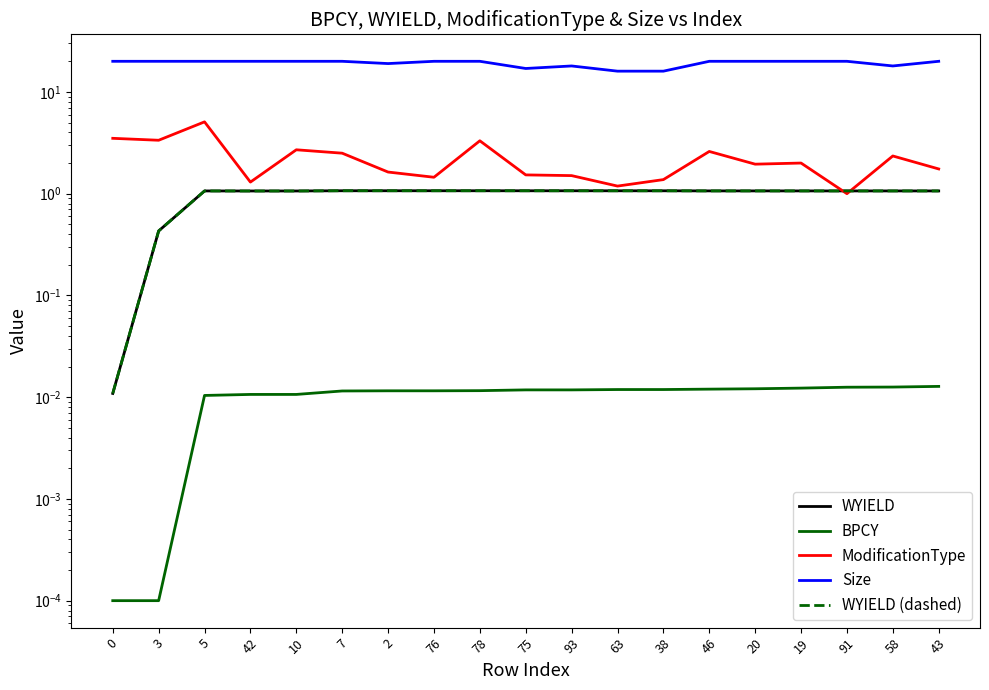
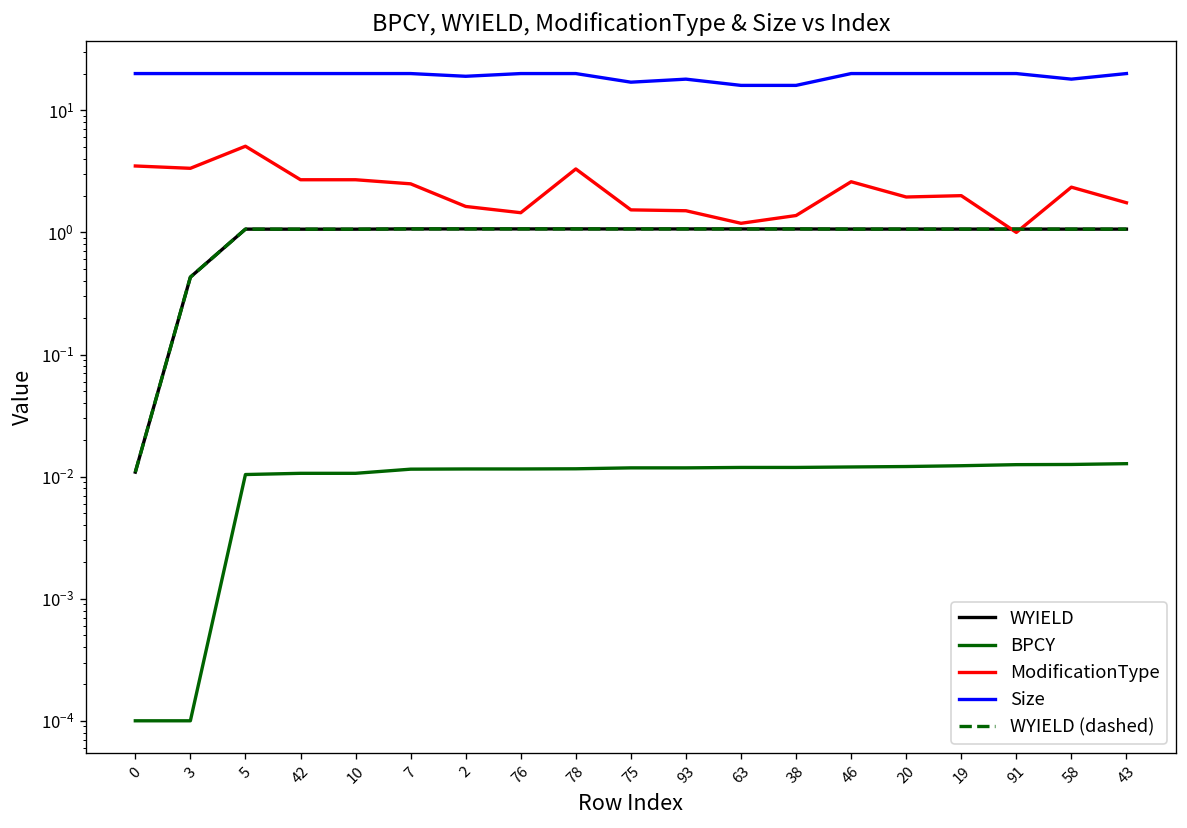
  {
    "ModificationType": {
      "0": 3.5,
      "3": 3.4,
      "5": 5,
-     "42": 1.3,
+     "42": 2.7,
      "10": 2.7,
      "7": 2.5,
      "2": 1.6,
      "76": 1.5,
      "78": 3.3,
      "75": 1.5,
      "93": 1.5,
      "63": 1.2,
      "38": 1.4,
      "46": 2.6,
      "20": 2.0,
      "19": 2.0,
      "91": 1.0,
      "58": 2.3,
      "43": 1.8
    },
    "Size": {
      "0": 20,
      "3": 20,
      "5": 20,
      "42": 20,
      "10": 20,
      "7": 20,
      "2": 19,
      "76": 20,
      "78": 20,
      "75": 17,
      "93": 18,
      "63": 16,
      "38": 16,
      "46": 20,
      "20": 20,
      "19": 20,
      "91": 20,
      "58": 18,
      "43": 20
    }
  }
